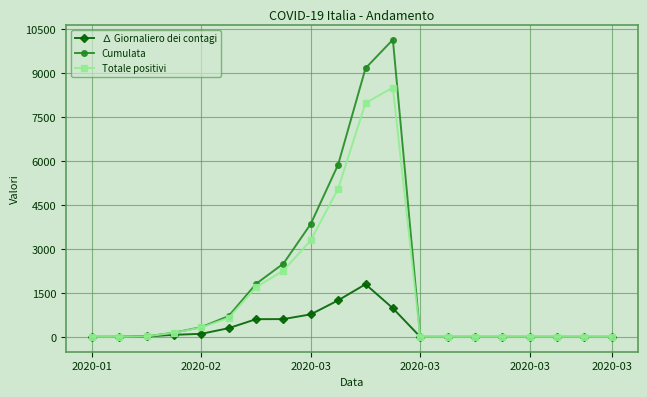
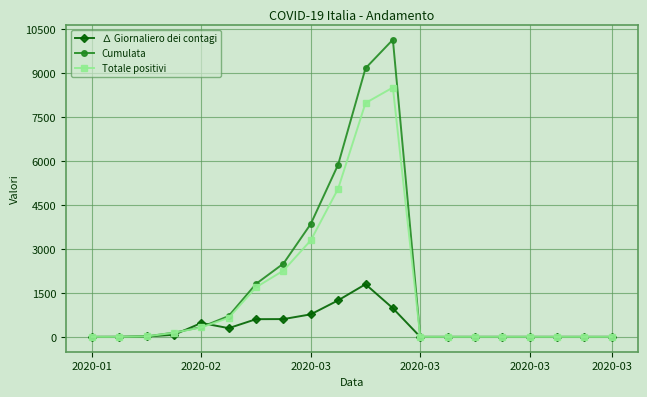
  {
    "∆ Giornaliero dei contagi": {
-     "2020-02": 100
+     "2020-02": 500
    }
  }
